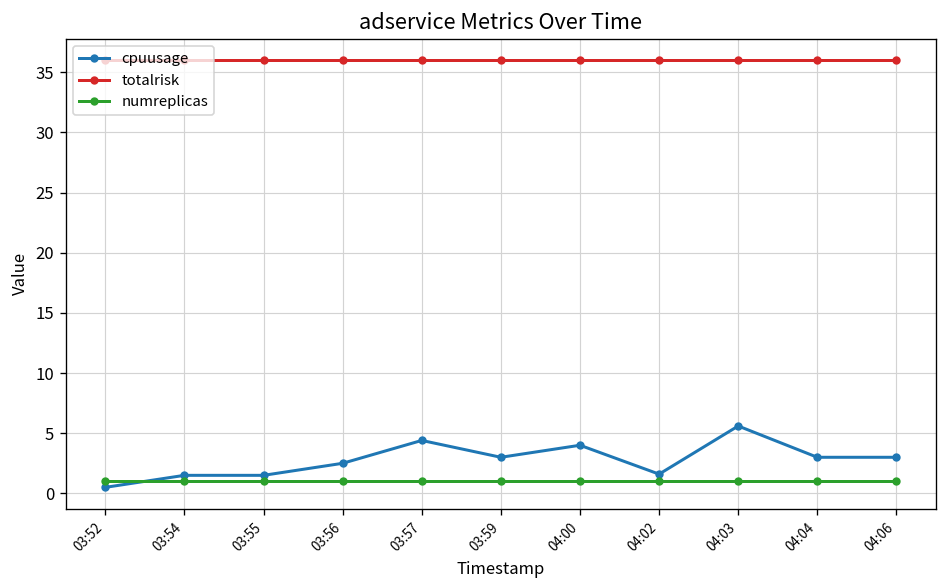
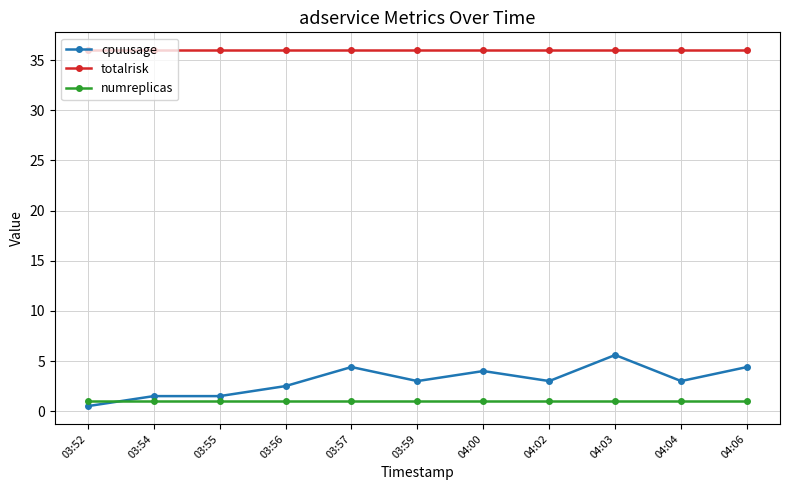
  {
    "cpuusage": {
      "03:52": 0.5,
      "03:54": 1.5,
      "03:55": 1.5,
      "03:56": 2.5,
      "03:57": 4.4,
      "03:59": 3.0,
      "04:00": 4.0,
-     "04:02": 1.6,
+     "04:02": 3.0,
      "04:03": 5.6,
      "04:04": 3.0,
-     "04:06": 3.0
+     "04:06": 4.4
    },
    "totalrisk": {
      "03:55": 36.0,
      "03:56": 36.0,
      "03:57": 36.0,
      "03:59": 36.0,
      "04:00": 36.0,
      "04:02": 36.0,
      "04:03": 36.0,
      "04:04": 36.0,
      "04:06": 36.0
    },
    "numreplicas": {
      "03:52": 1.0,
      "03:54": 1.0,
      "03:55": 1.0,
      "03:56": 1.0,
      "03:57": 1.0,
      "03:59": 1.0,
      "04:00": 1.0,
      "04:02": 1.0,
      "04:03": 1.0,
      "04:04": 1.0,
      "04:06": 1.0
    }
  }
